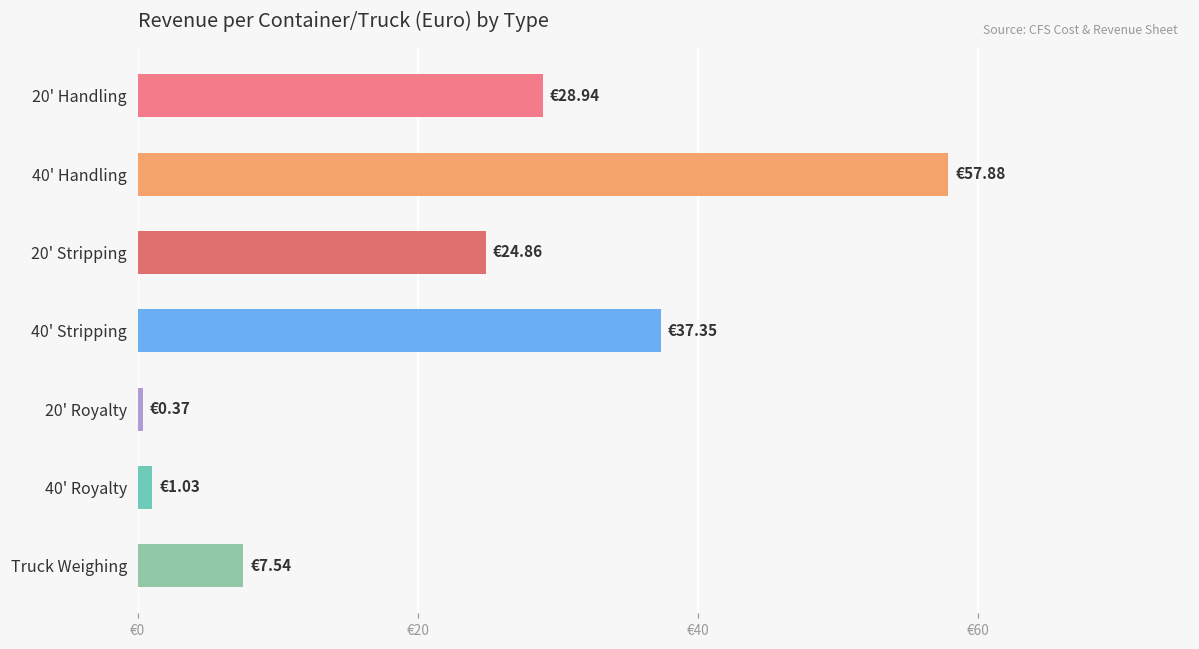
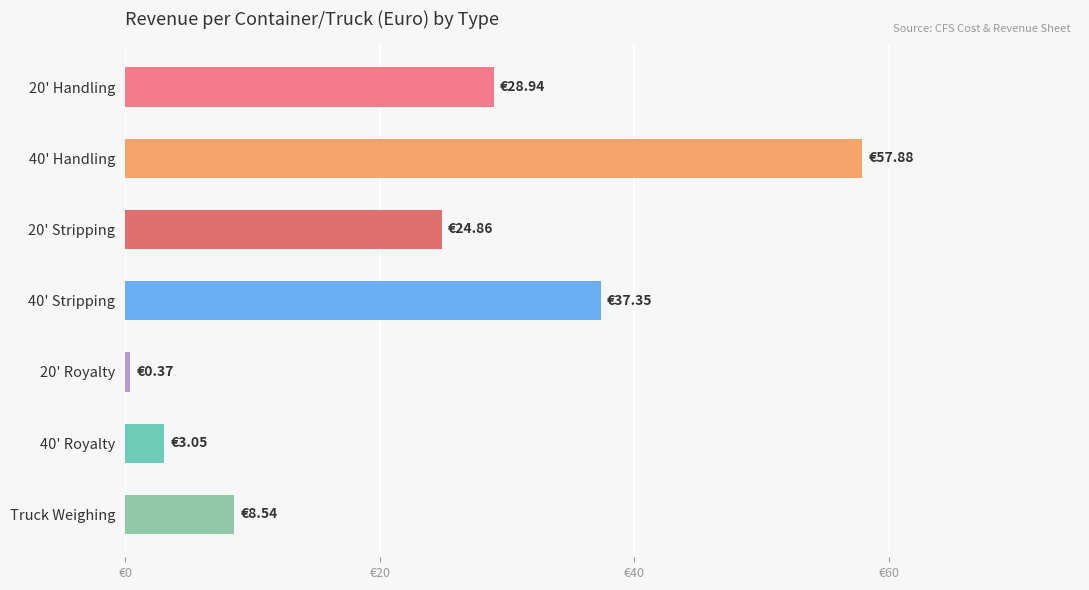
  {
    "20' Handling": "€28.94",
    "40' Handling": "€57.88",
    "20' Stripping": "€24.86",
    "40' Stripping": "€37.35",
    "20' Royalty": "€0.37",
-   "40' Royalty": "€1.03",
-   "Truck Weighing": "€7.54"
+   "40' Royalty": "€3.05",
+   "Truck Weighing": "€8.54"
  }
